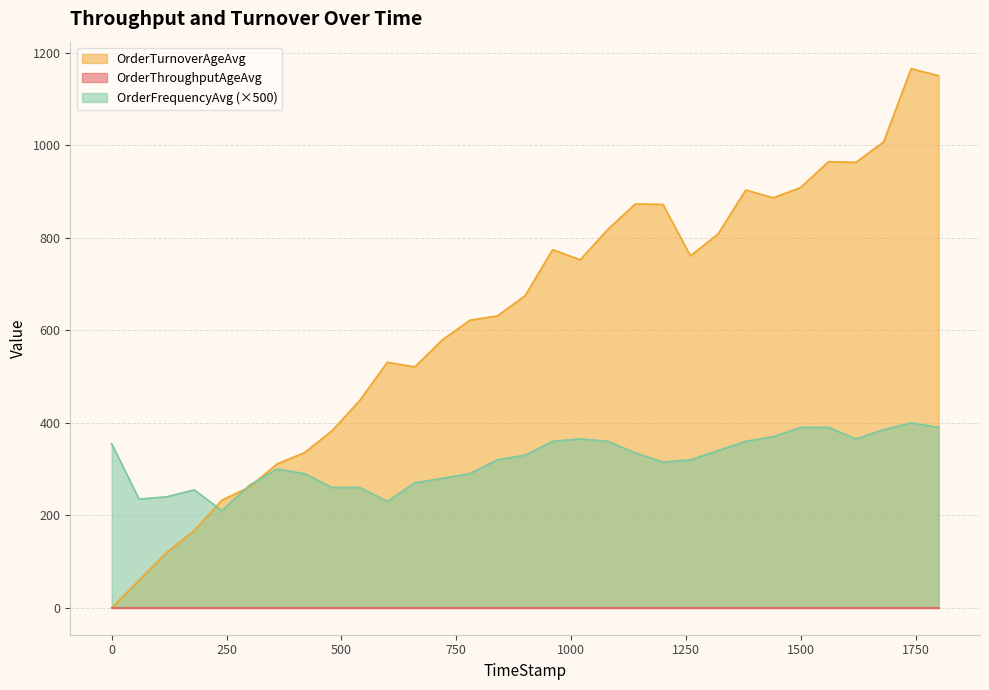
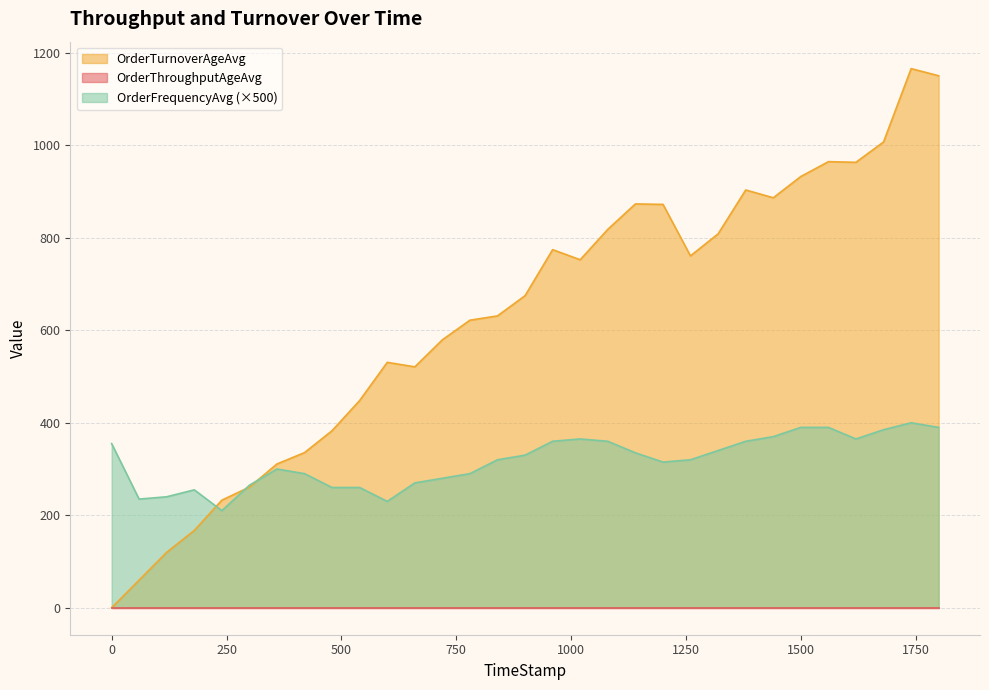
  {
    "OrderTurnoverAgeAvg": {
-     "1500": 910
+     "1500": 930
    },
    "OrderThroughputAgeAvg": {
      "1500": 0
    },
    "OrderFrequencyAvg (×500)": {
      "0": 360,
      "1500": 390
    }
  }
